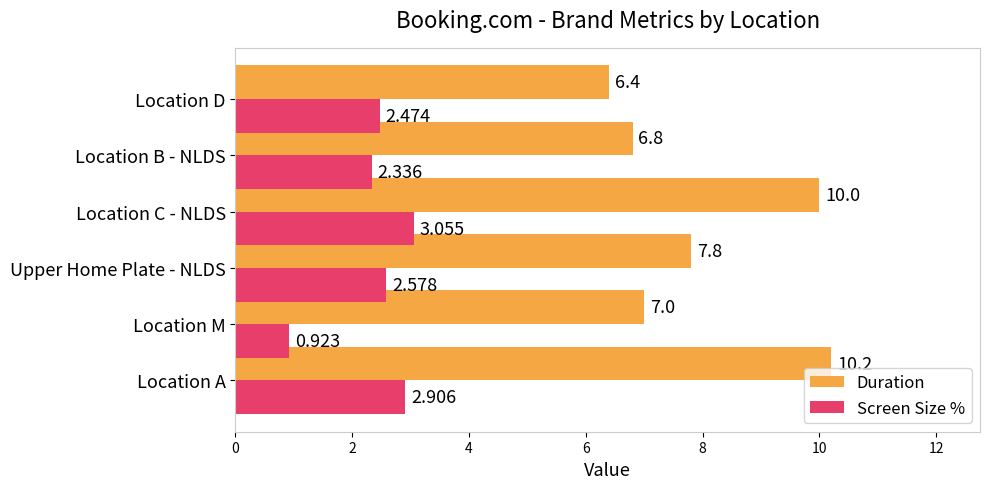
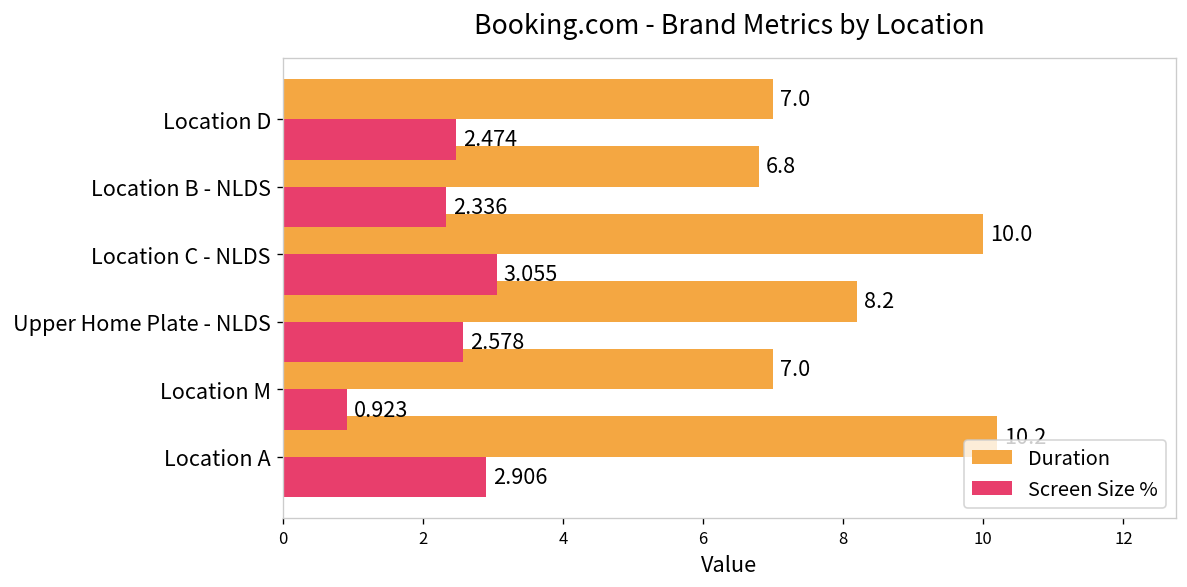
  {
    "Duration": {
-     "Location D": 6.4,
+     "Location D": 7.0,
      "Location B - NLDS": 6.8,
      "Location C - NLDS": 10.0,
-     "Upper Home Plate - NLDS": 7.8,
+     "Upper Home Plate - NLDS": 8.2,
      "Location M": 7.0
    },
    "Screen Size %": {
      "Location D": 2.474,
      "Location B - NLDS": 2.336,
      "Location C - NLDS": 3.055,
      "Upper Home Plate - NLDS": 2.578,
      "Location M": 0.923,
      "Location A": 2.906
    }
  }
